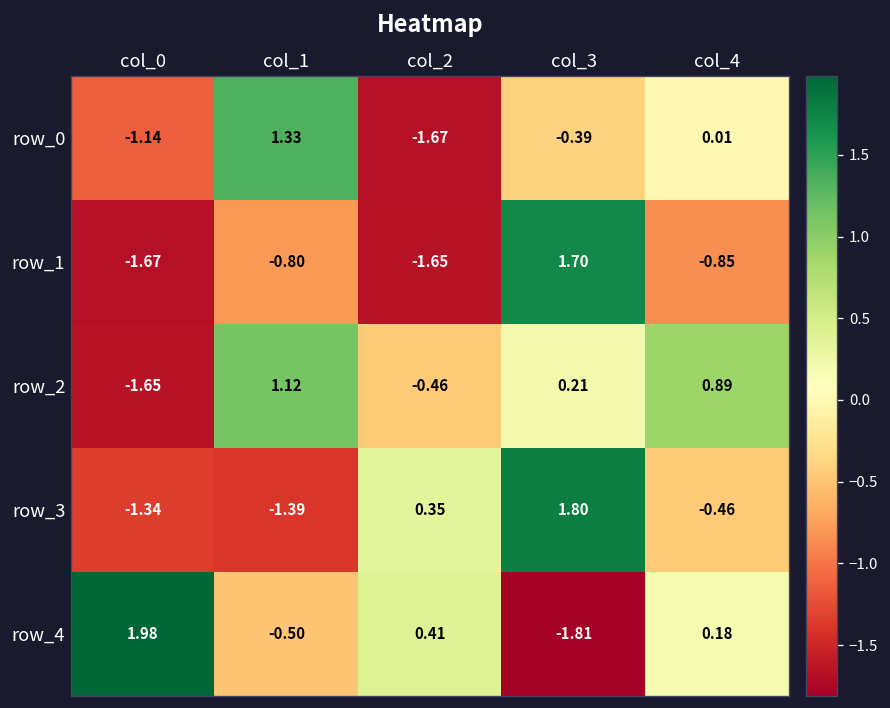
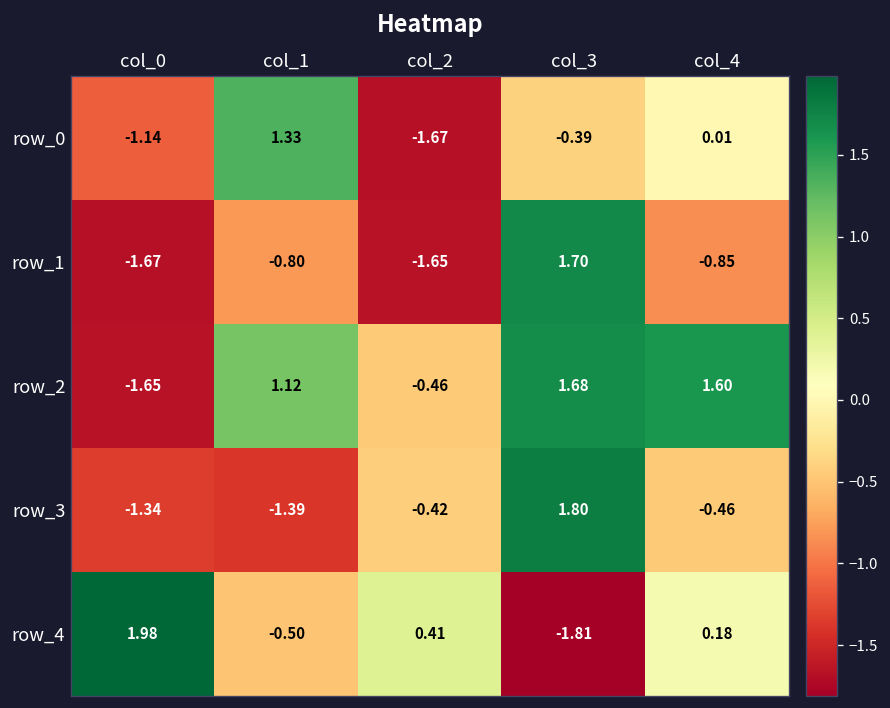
  {
    "row_0": {
      "col_0": -1.14,
      "col_1": 1.33,
      "col_2": -1.67,
      "col_3": -0.39,
      "col_4": 0.01
    },
    "row_1": {
      "col_0": -1.67,
      "col_1": -0.80,
      "col_2": -1.65,
      "col_3": 1.70,
      "col_4": -0.85
    },
    "row_2": {
      "col_0": -1.65,
      "col_1": 1.12,
      "col_2": -0.46,
-     "col_3": 0.21,
-     "col_4": 0.89
+     "col_3": 1.68,
+     "col_4": 1.60
    },
    "row_3": {
      "col_0": -1.34,
      "col_1": -1.39,
-     "col_2": 0.35,
+     "col_2": -0.42,
      "col_3": 1.80,
      "col_4": -0.46
    },
    "row_4": {
      "col_0": 1.98,
      "col_1": -0.50,
      "col_2": 0.41,
      "col_3": -1.81,
      "col_4": 0.18
    }
  }
